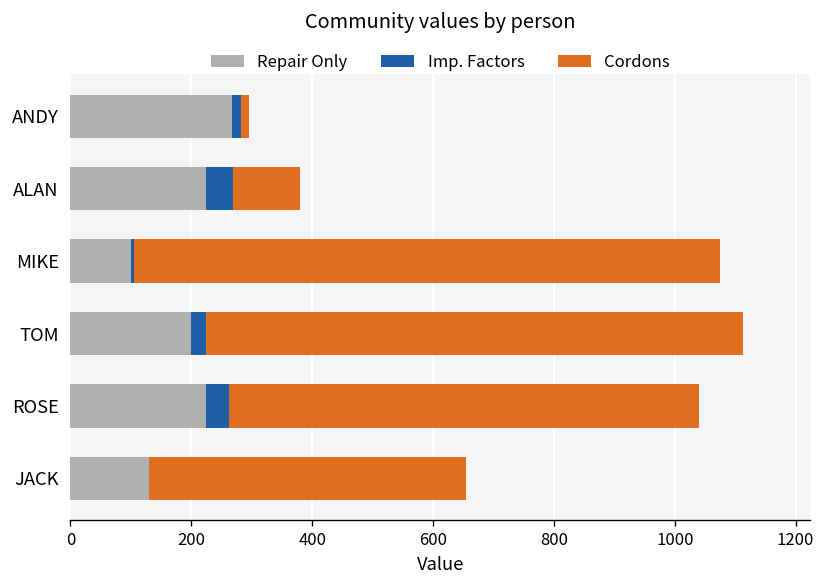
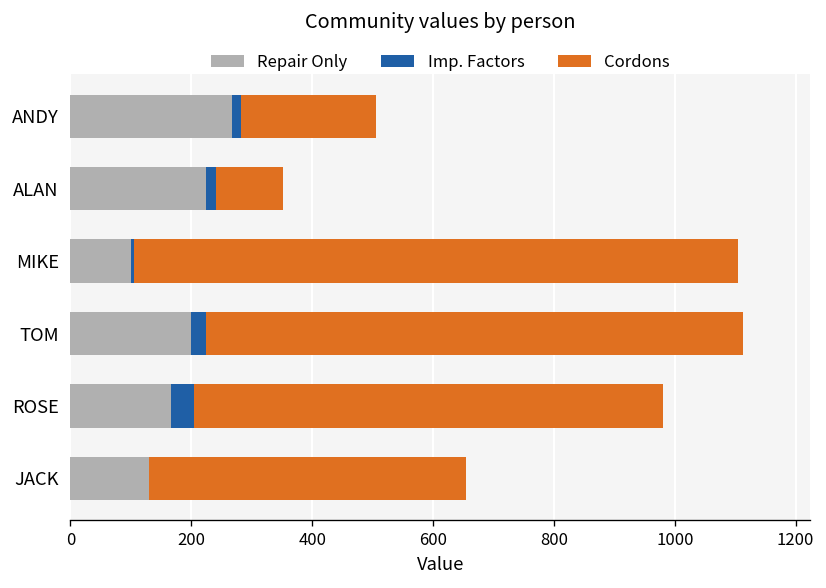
  {
    "Repair Only": {
      "ANDY": 270,
      "ALAN": 230,
      "MIKE": 100,
      "TOM": 200,
-     "ROSE": 230,
+     "ROSE": 170,
      "JACK": 130
    },
    "Imp. Factors": {
      "ANDY": 20,
-     "ALAN": 40,
+     "ALAN": 20,
      "MIKE": 10,
      "TOM": 30,
      "ROSE": 40,
      "JACK": 0
    },
    "Cordons": {
-     "ANDY": 10,
+     "ANDY": 220,
      "ALAN": 110,
-     "MIKE": 970,
+     "MIKE": 1000,
      "TOM": 890,
      "ROSE": 780,
      "JACK": 530
    }
  }
